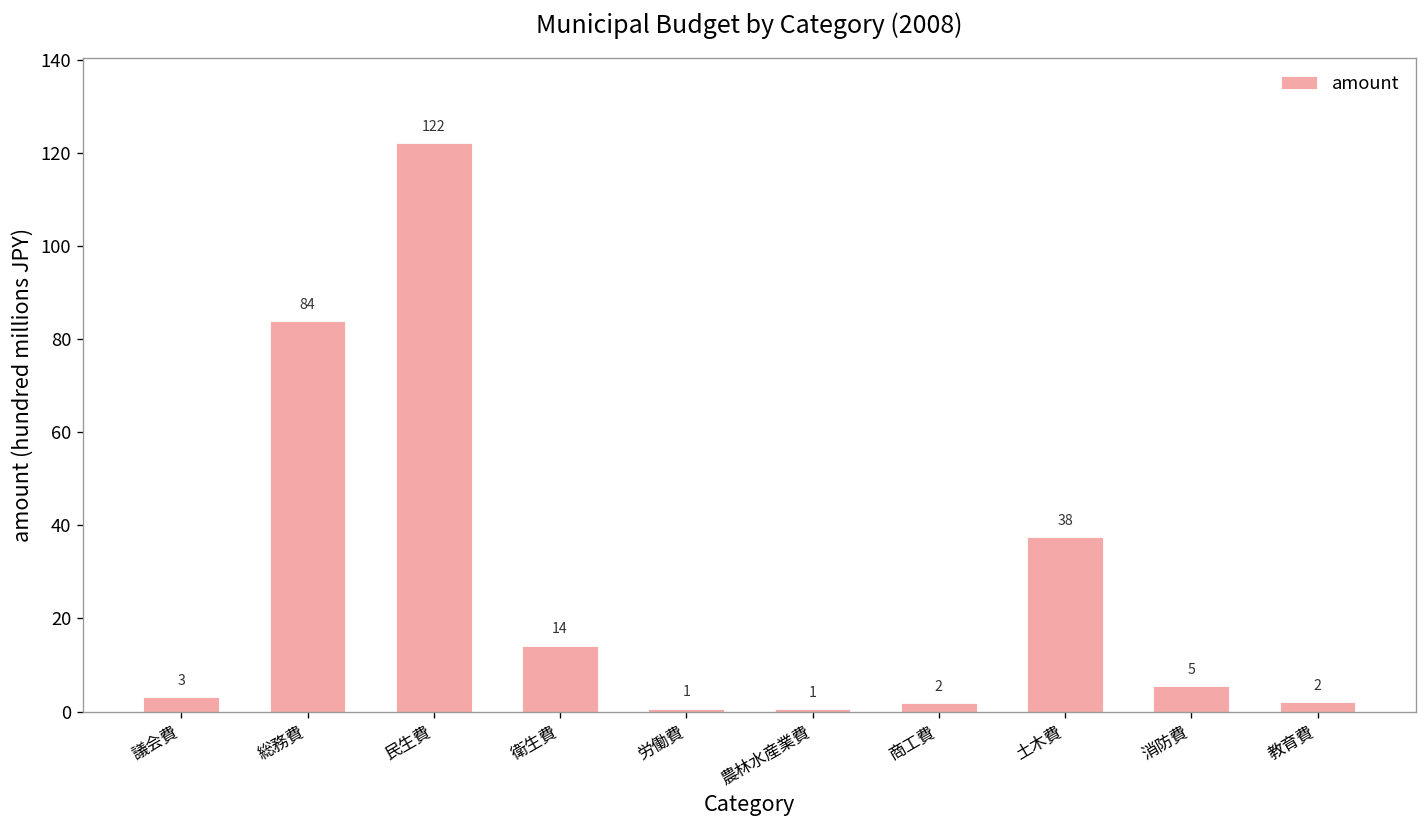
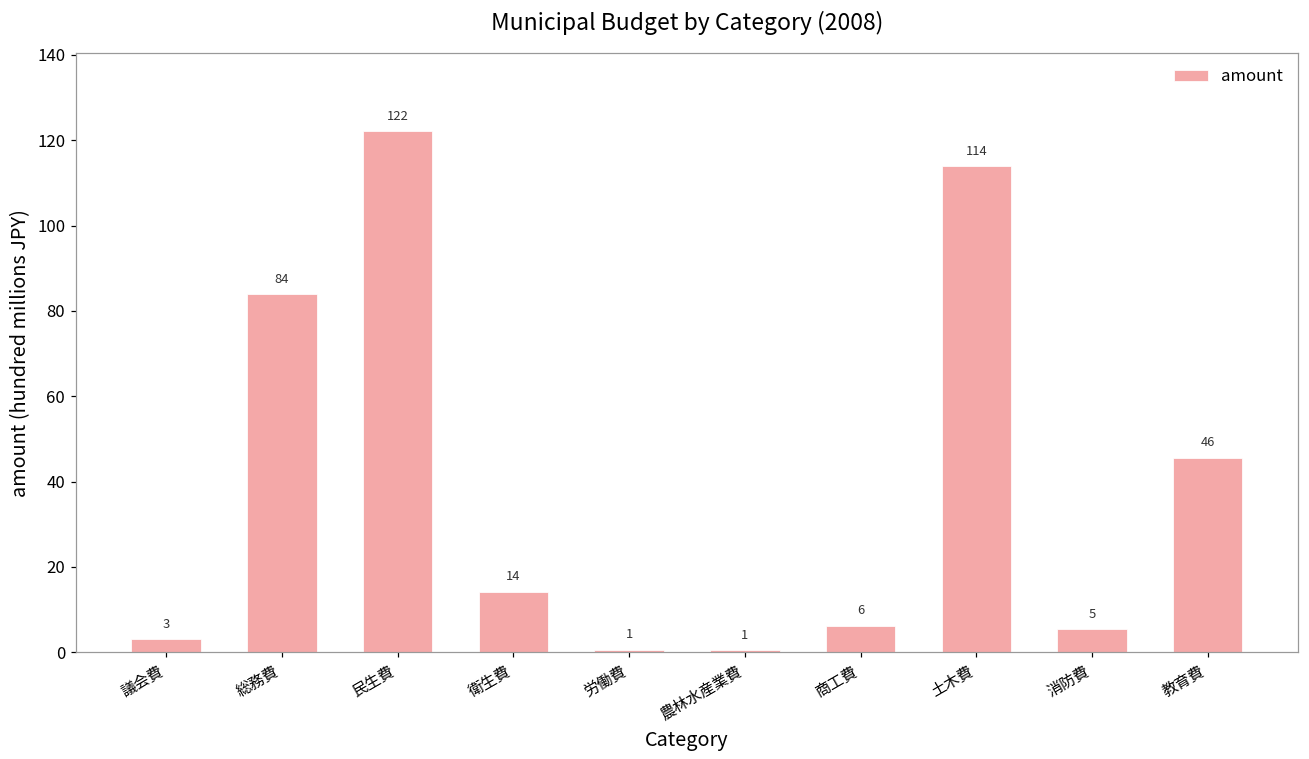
  {
    "議会費": 3,
    "総務費": 84,
    "民生費": 122,
    "衛生費": 14,
    "労働費": 1,
    "農林水産業費": 1,
-   "商工費": 2,
-   "土木費": 38,
+   "商工費": 6,
+   "土木費": 114,
    "消防費": 5,
-   "教育費": 2
+   "教育費": 46
  }
